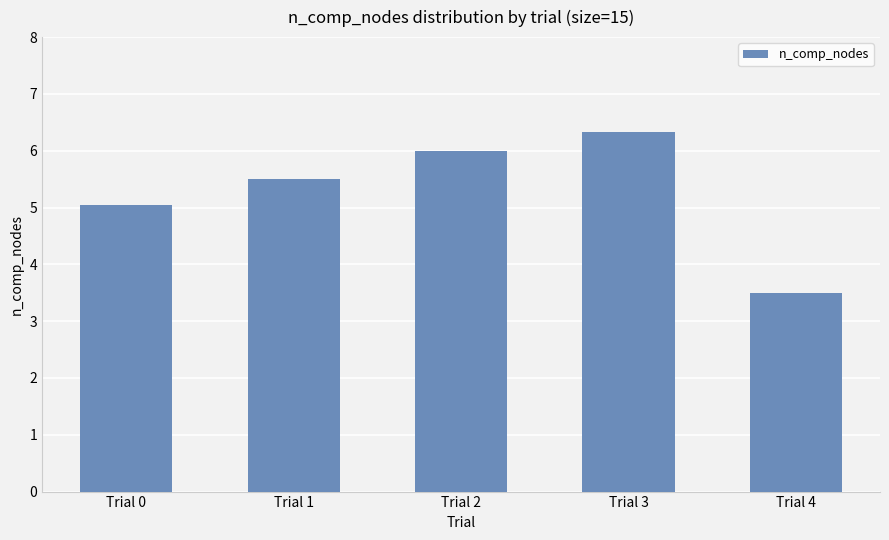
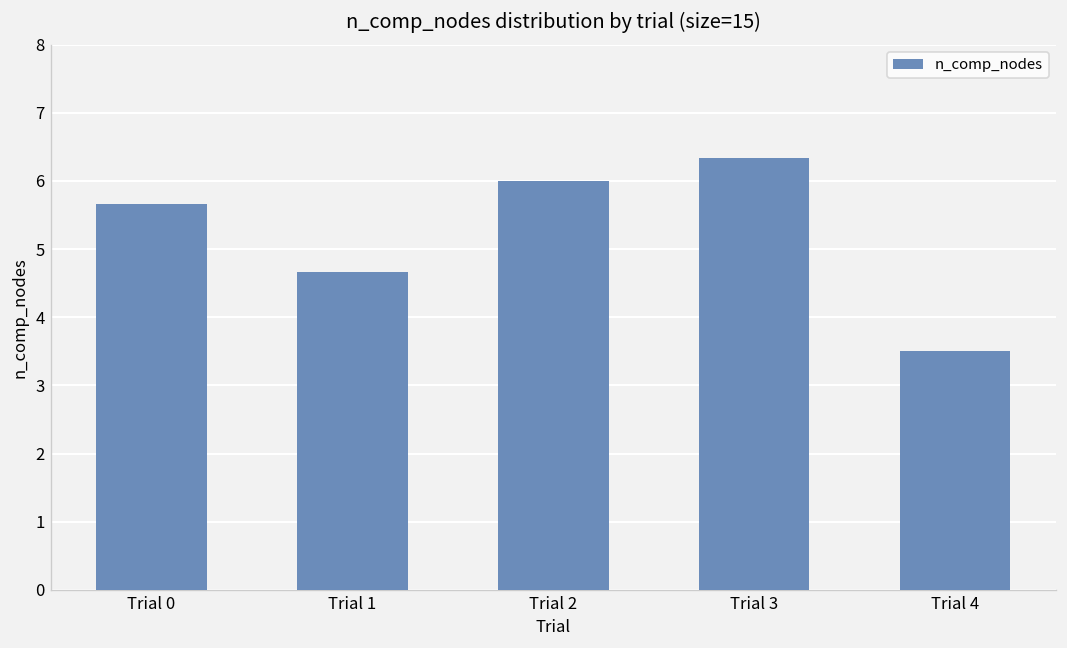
  {
-   "Trial 0": 5.0,
-   "Trial 1": 5.5,
+   "Trial 0": 5.7,
+   "Trial 1": 4.7,
    "Trial 2": 6.0,
    "Trial 3": 6.3,
    "Trial 4": 3.5
  }
